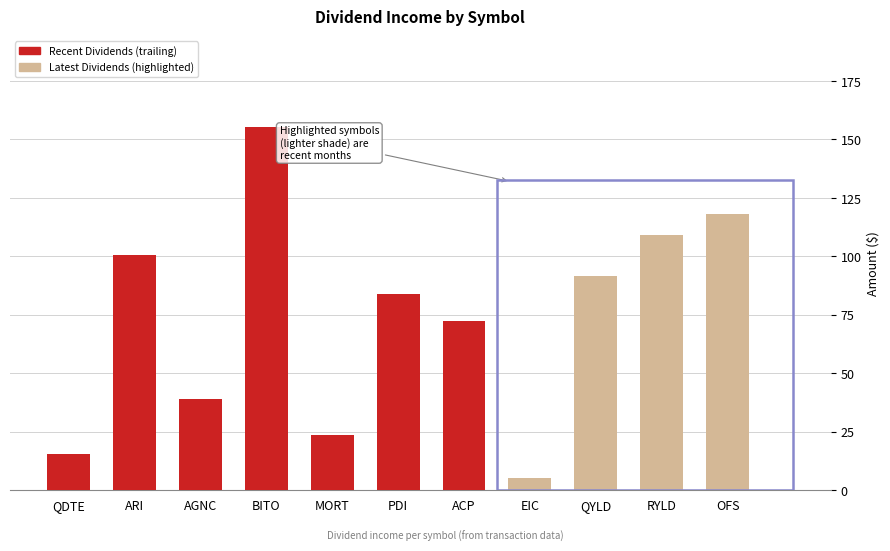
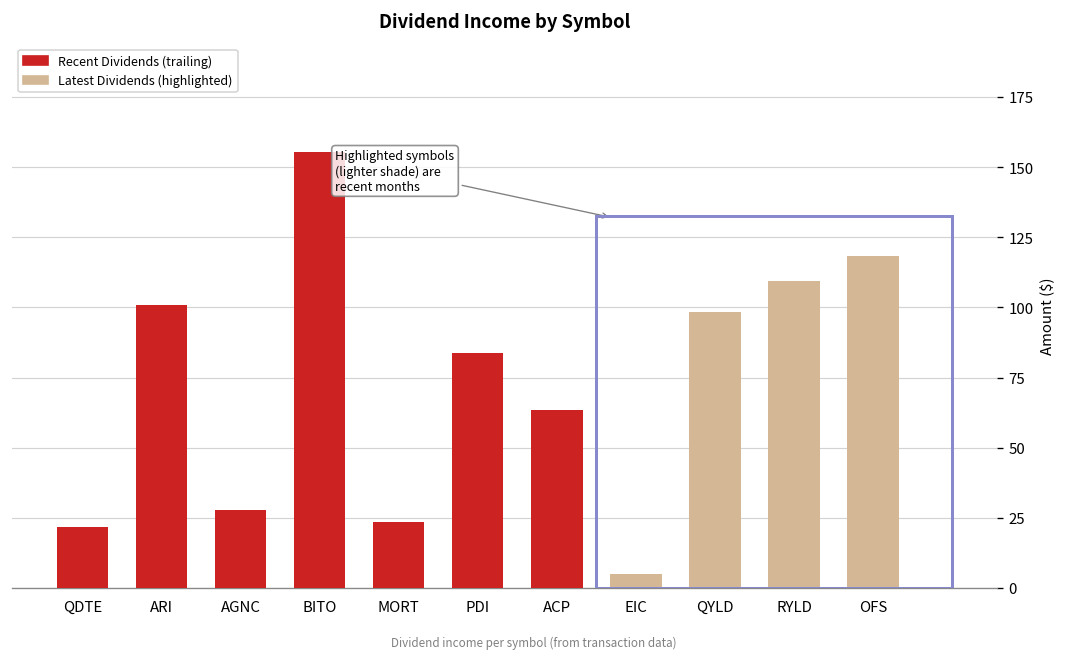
  {
-   "QDTE": 16,
+   "QDTE": 22,
    "ARI": 101,
-   "AGNC": 39,
+   "AGNC": 28,
    "BITO": 155,
    "MORT": 23,
    "PDI": 84,
-   "ACP": 72,
+   "ACP": 63,
    "EIC": 5,
-   "QYLD": 92,
+   "QYLD": 98,
    "RYLD": 109,
    "OFS": 118
  }
